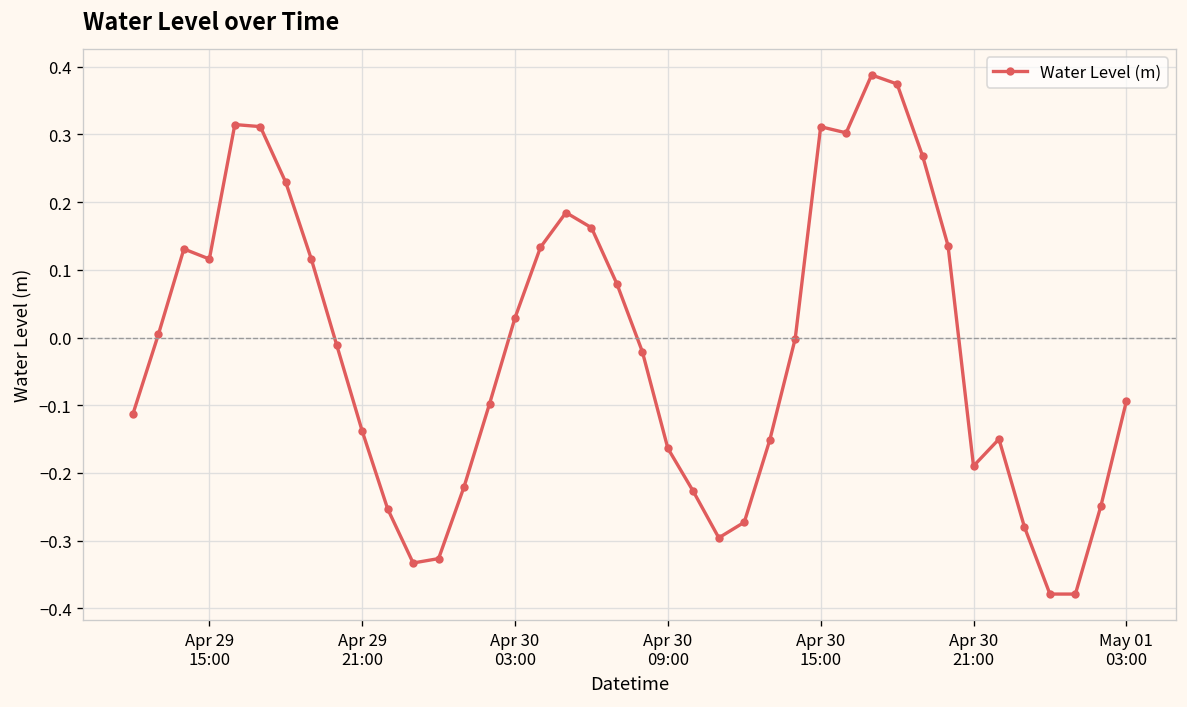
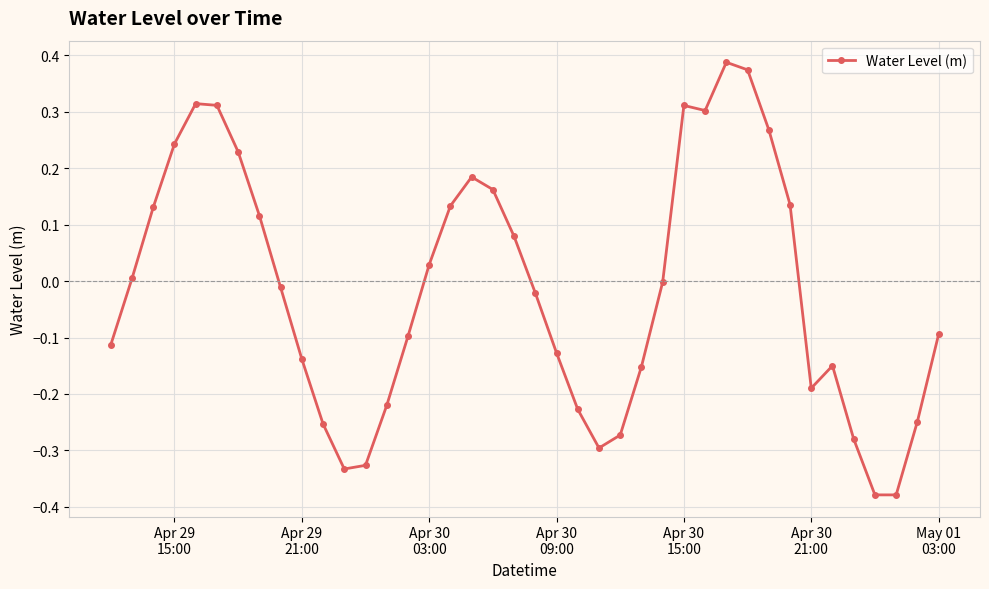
  {
-   "Apr 29 15:00": 0.12,
+   "Apr 29 15:00": 0.24,
    "Apr 29 21:00": -0.14,
    "Apr 30 03:00": 0.03,
-   "Apr 30 09:00": -0.16,
+   "Apr 30 09:00": -0.13,
    "Apr 30 15:00": 0.31,
    "Apr 30 21:00": -0.19,
    "May 01 03:00": -0.09
  }
